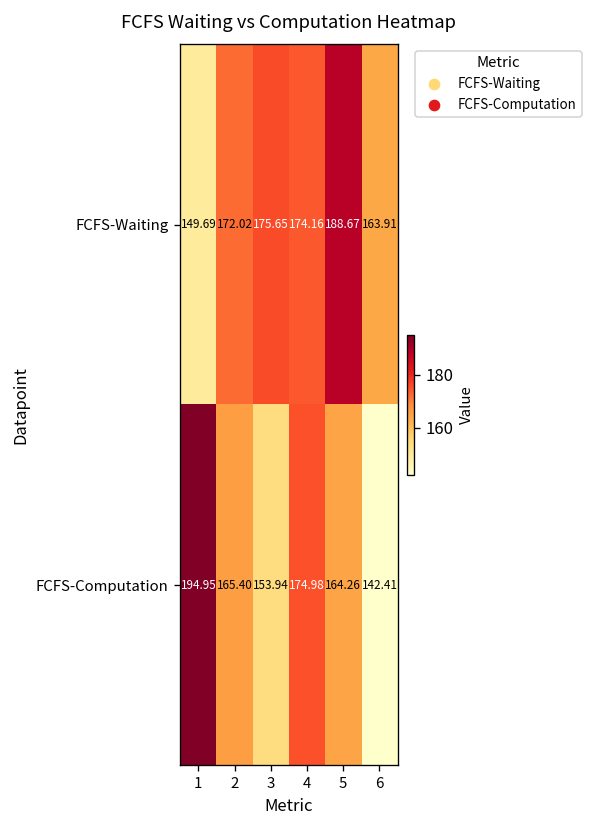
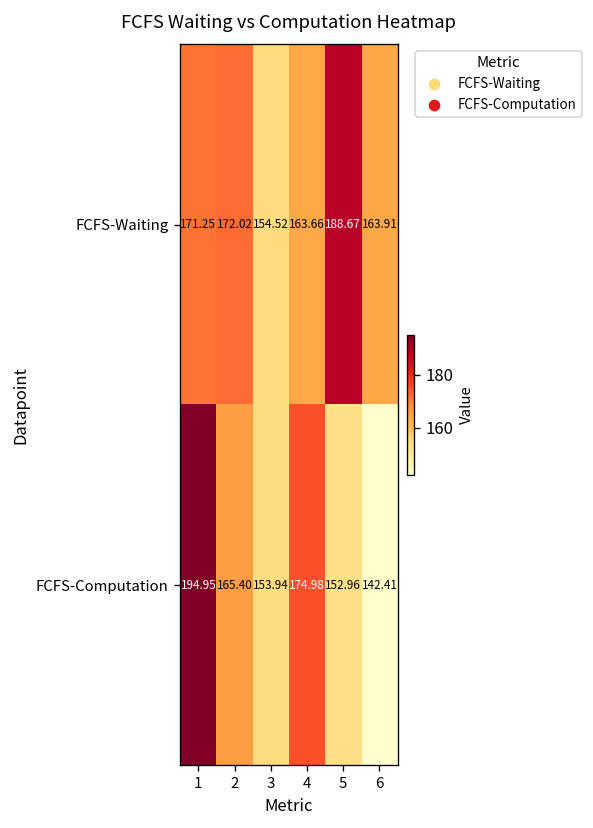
  {
    "FCFS-Waiting": {
-     "1": 149.69,
+     "1": 171.25,
      "2": 172.02,
-     "3": 175.65,
-     "4": 174.16,
+     "3": 154.52,
+     "4": 163.66,
      "5": 188.67,
      "6": 163.91
    },
    "FCFS-Computation": {
      "1": 194.95,
      "2": 165.40,
      "3": 153.94,
      "4": 174.98,
-     "5": 164.26,
+     "5": 152.96,
      "6": 142.41
    }
  }
